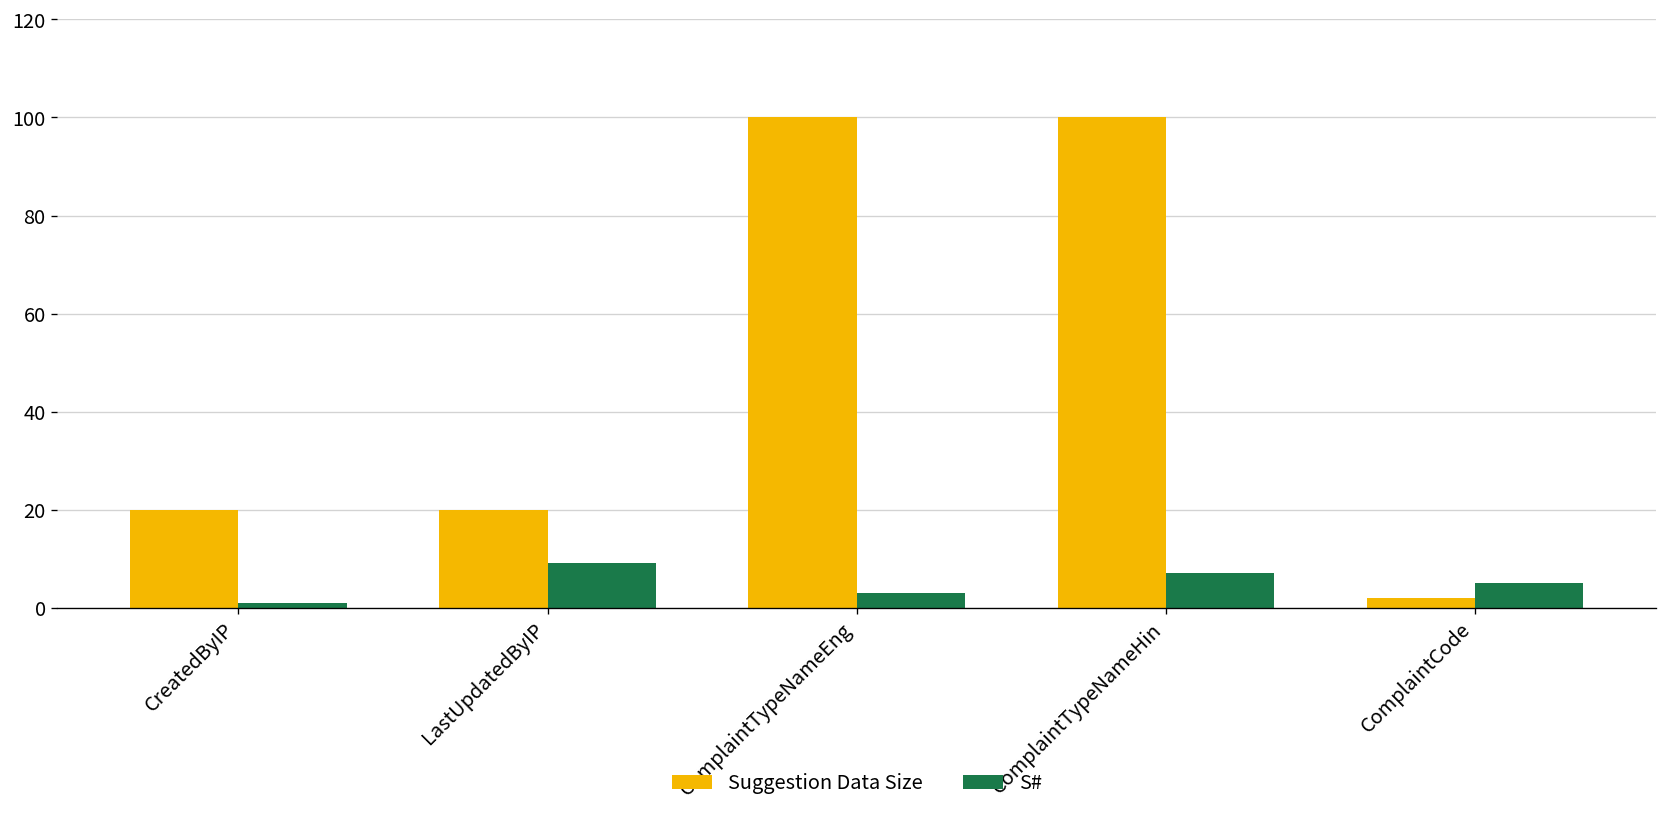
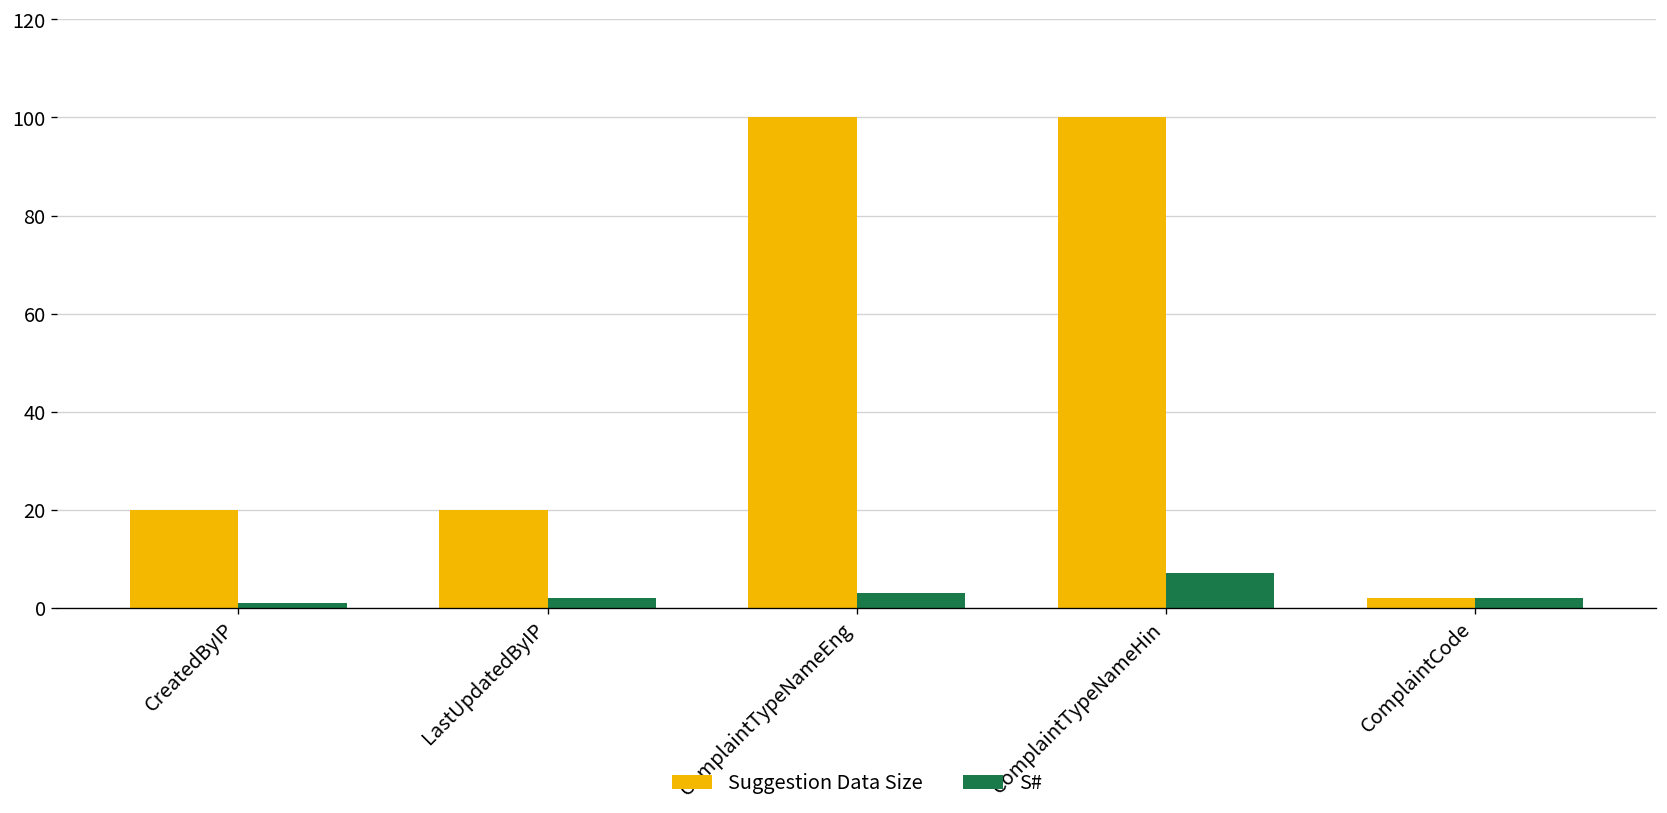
  {
    "Suggestion Data Size": {
      "CreatedByIP": 20,
      "LastUpdatedByIP": 20,
      "ComplaintTypeNameEng": 100,
      "ComplaintTypeNameHin": 100,
      "ComplaintCode": 2
    },
    "S#": {
      "CreatedByIP": 1,
-     "LastUpdatedByIP": 9,
+     "LastUpdatedByIP": 2,
      "ComplaintTypeNameEng": 3,
      "ComplaintTypeNameHin": 7,
-     "ComplaintCode": 5
+     "ComplaintCode": 2
    }
  }
